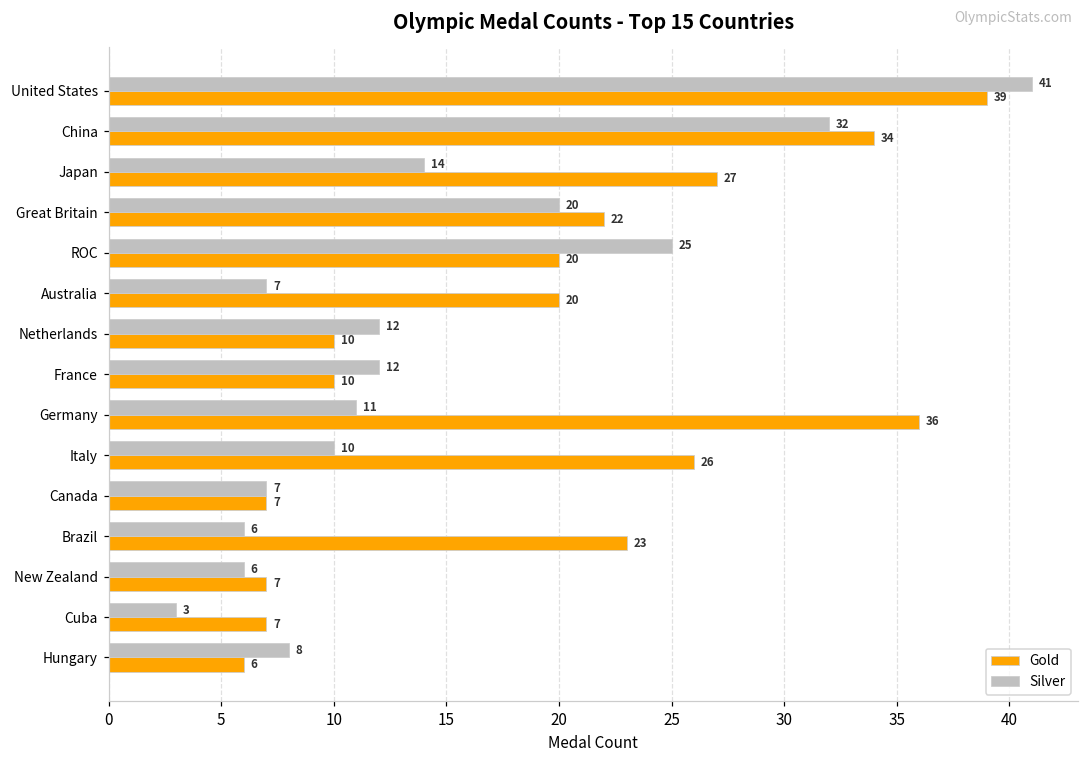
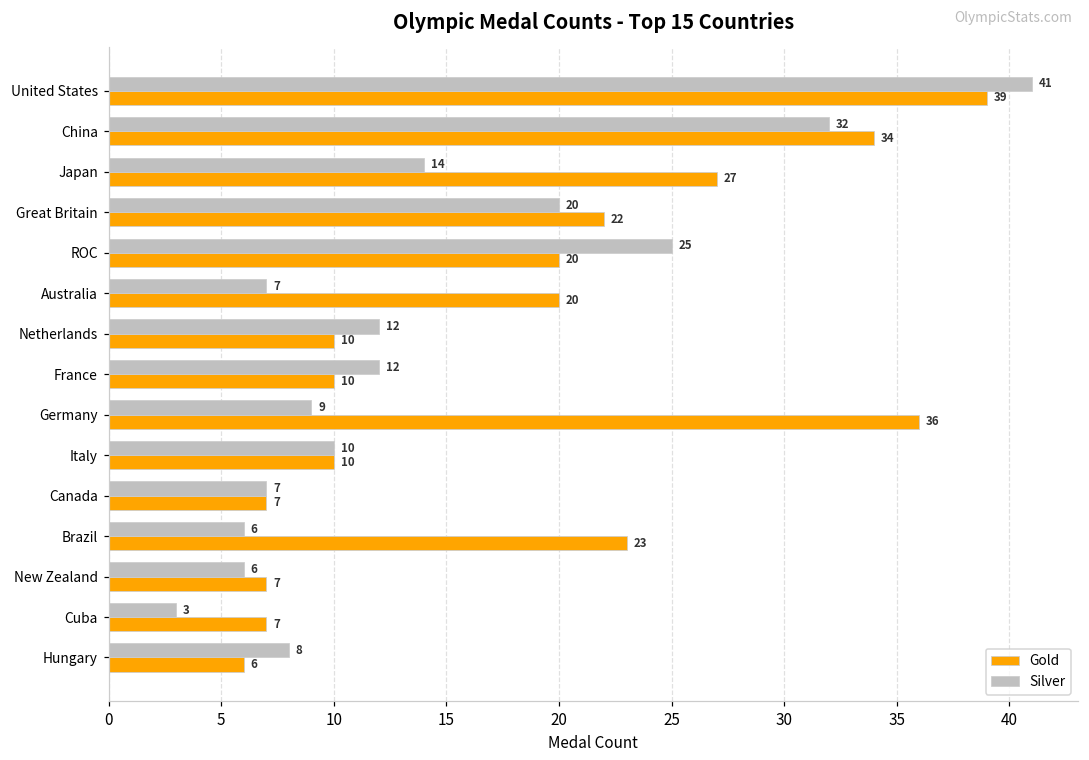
  {
    "Gold": {
      "United States": 39,
      "China": 34,
      "Japan": 27,
      "Great Britain": 22,
      "ROC": 20,
      "Australia": 20,
      "Netherlands": 10,
      "France": 10,
      "Germany": 36,
-     "Italy": 26,
+     "Italy": 10,
      "Canada": 7,
      "Brazil": 23,
      "New Zealand": 7,
      "Cuba": 7,
      "Hungary": 6
    },
    "Silver": {
      "United States": 41,
      "China": 32,
      "Japan": 14,
      "Great Britain": 20,
      "ROC": 25,
      "Australia": 7,
      "Netherlands": 12,
      "France": 12,
-     "Germany": 11,
+     "Germany": 9,
      "Italy": 10,
      "Canada": 7,
      "Brazil": 6,
      "New Zealand": 6,
      "Cuba": 3,
      "Hungary": 8
    }
  }
